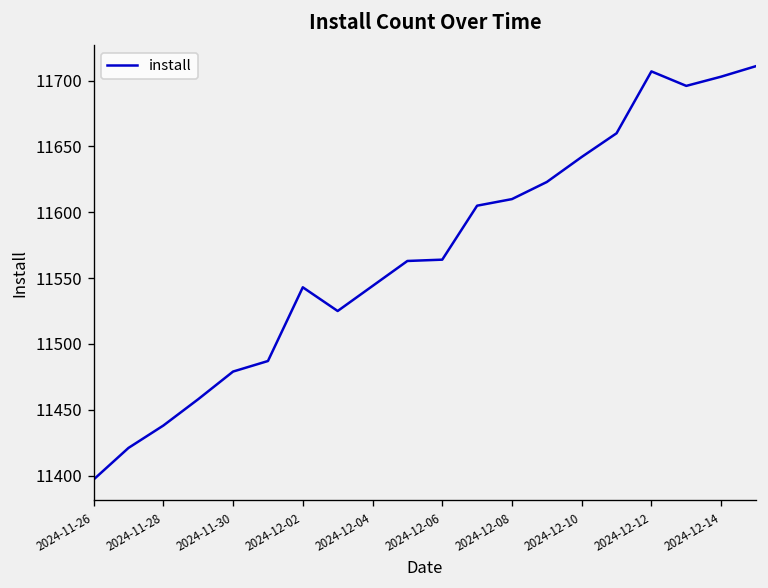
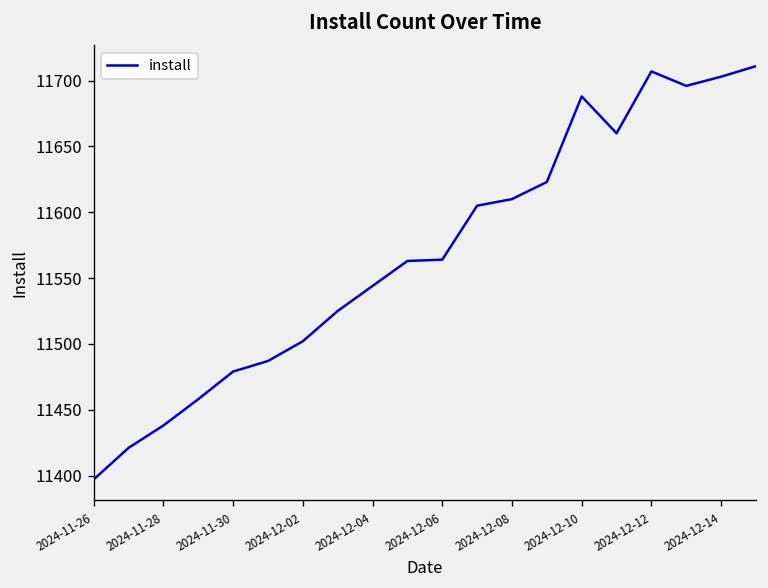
  {
    "2024-11-26": 11397,
    "2024-11-28": 11438,
    "2024-11-30": 11479,
-   "2024-12-02": 11543,
+   "2024-12-02": 11502,
    "2024-12-04": 11544,
    "2024-12-06": 11564,
    "2024-12-08": 11610,
-   "2024-12-10": 11642,
+   "2024-12-10": 11688,
    "2024-12-12": 11707,
    "2024-12-14": 11703
  }
